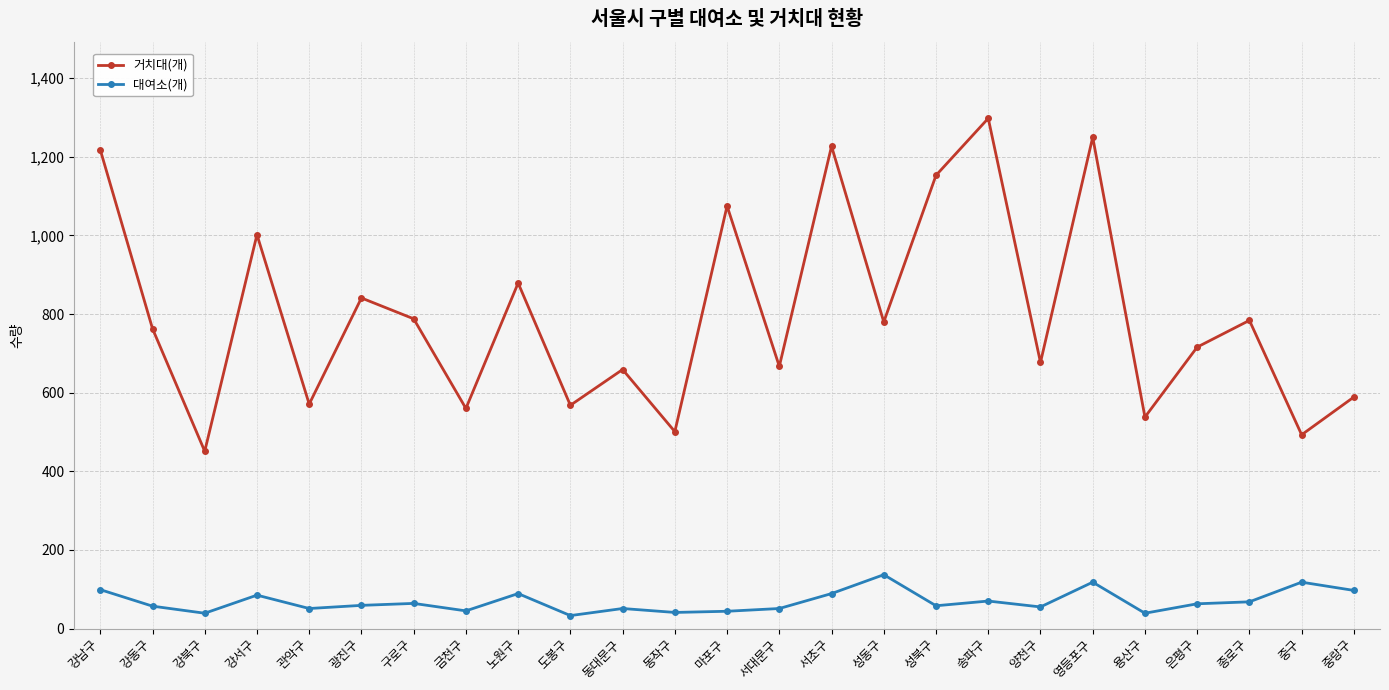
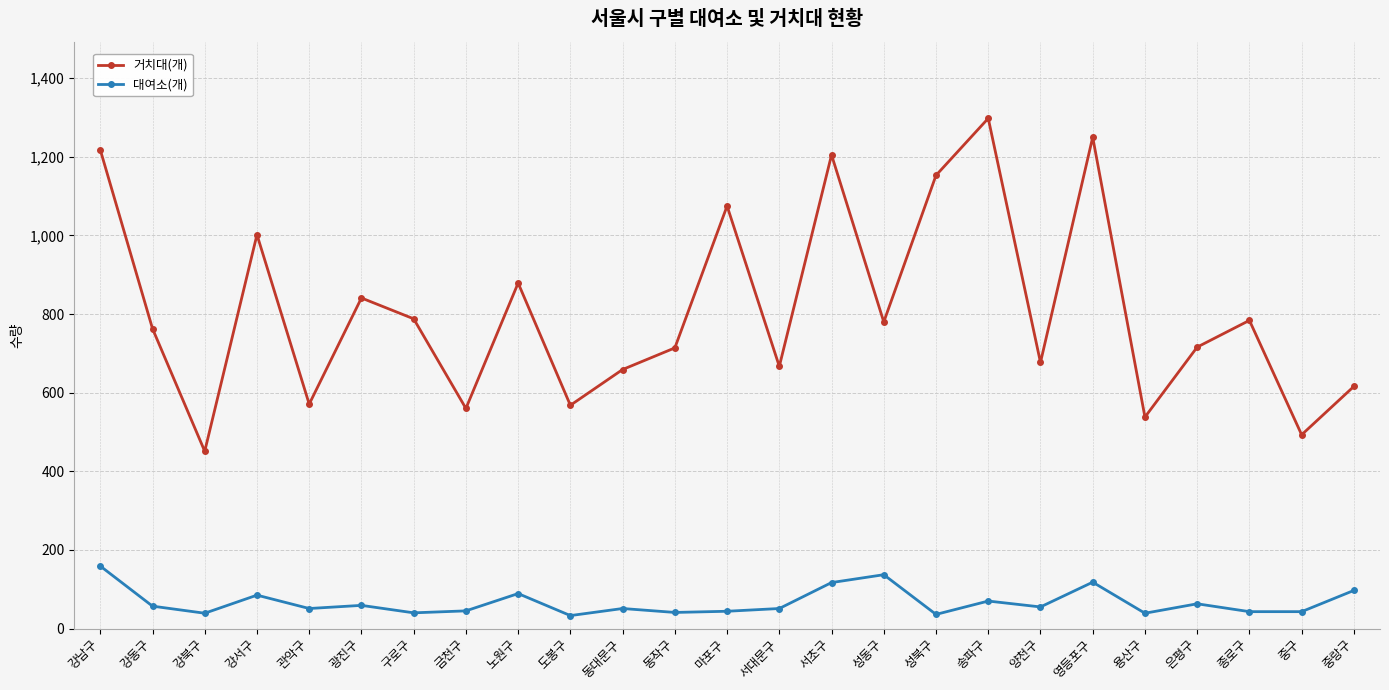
  {
    "거치대(개)": {
      "강남구": "1,220",
      "강동구": "760",
      "강북구": "450",
      "강서구": "1,000",
      "관악구": "570",
      "광진구": "840",
      "구로구": "790",
      "금천구": "560",
      "노원구": "880",
      "도봉구": "570",
      "동대문구": "660",
-     "동작구": "500",
+     "동작구": "710",
      "마포구": "1,080",
      "서대문구": "670",
-     "서초구": "1,230",
+     "서초구": "1,210",
      "성동구": "780",
      "성북구": "1,150",
      "송파구": "1,300",
      "양천구": "680",
      "영등포구": "1,250",
      "용산구": "540",
      "은평구": "720",
      "종로구": "780",
      "중구": "490",
-     "중랑구": "590"
+     "중랑구": "620"
    },
    "대여소(개)": {
-     "강남구": "100",
+     "강남구": "160",
      "강동구": "60",
      "강북구": "40",
      "강서구": "90",
      "관악구": "50",
      "광진구": "60",
-     "구로구": "60",
+     "구로구": "40",
      "금천구": "50",
      "노원구": "90",
      "도봉구": "30",
      "동대문구": "50",
      "동작구": "40",
      "마포구": "40",
      "서대문구": "50",
-     "서초구": "90",
+     "서초구": "120",
      "성동구": "140",
-     "성북구": "60",
+     "성북구": "40",
      "송파구": "70",
      "양천구": "60",
      "영등포구": "120",
      "용산구": "40",
      "은평구": "60",
-     "종로구": "70",
-     "중구": "120",
+     "종로구": "40",
+     "중구": "40",
      "중랑구": "100"
    }
  }
